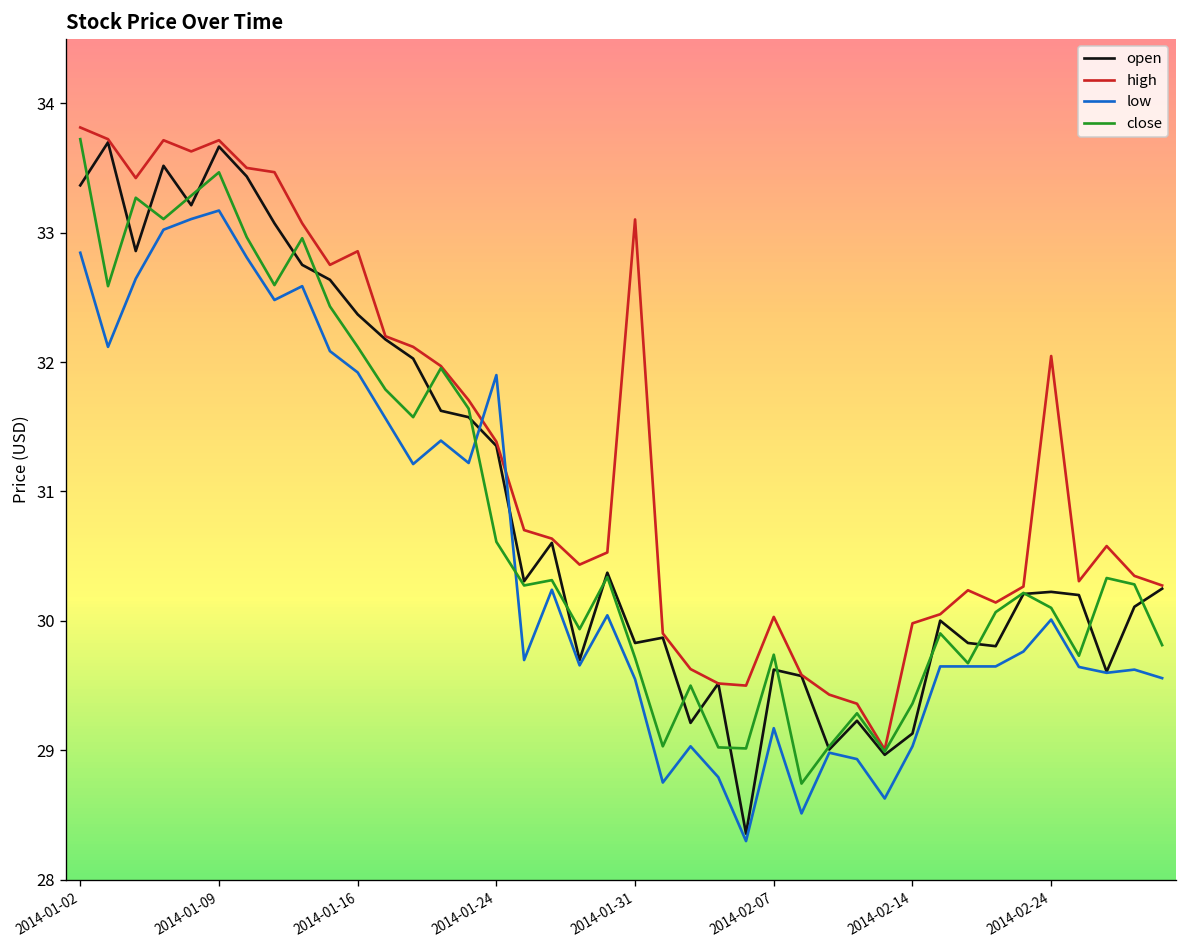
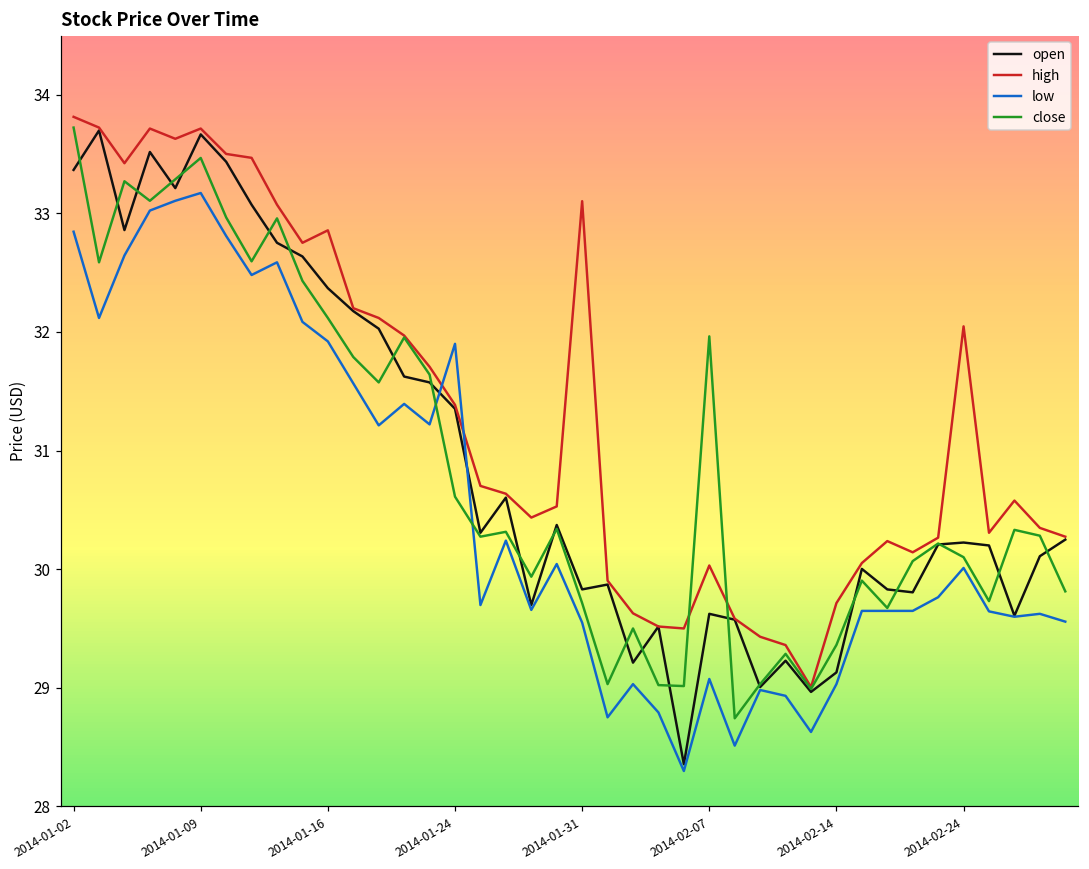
  {
    "open": {
      "2014-01-02": 33.37,
      "2014-01-09": 33.67,
      "2014-01-16": 32.37,
      "2014-01-24": 31.35,
      "2014-01-31": 29.83,
      "2014-02-07": 29.62,
      "2014-02-14": 29.13,
      "2014-02-24": 30.22
    },
    "high": {
      "2014-01-02": 33.81,
      "2014-01-09": 33.72,
      "2014-01-16": 32.86,
      "2014-01-24": 31.39,
      "2014-01-31": 33.10,
      "2014-02-07": 30.03,
-     "2014-02-14": 29.98,
+     "2014-02-14": 29.71,
      "2014-02-24": 32.05
    },
    "low": {
      "2014-01-02": 32.85,
      "2014-01-09": 33.17,
      "2014-01-16": 31.92,
      "2014-01-24": 31.90,
      "2014-01-31": 29.55,
-     "2014-02-07": 29.17,
+     "2014-02-07": 29.07,
      "2014-02-14": 29.03,
      "2014-02-24": 30.01
    },
    "close": {
      "2014-01-02": 33.72,
      "2014-01-09": 33.47,
      "2014-01-16": 32.12,
      "2014-01-24": 30.61,
      "2014-01-31": 29.71,
-     "2014-02-07": 29.74,
+     "2014-02-07": 31.96,
      "2014-02-14": 29.36,
      "2014-02-24": 30.10
    }
  }
